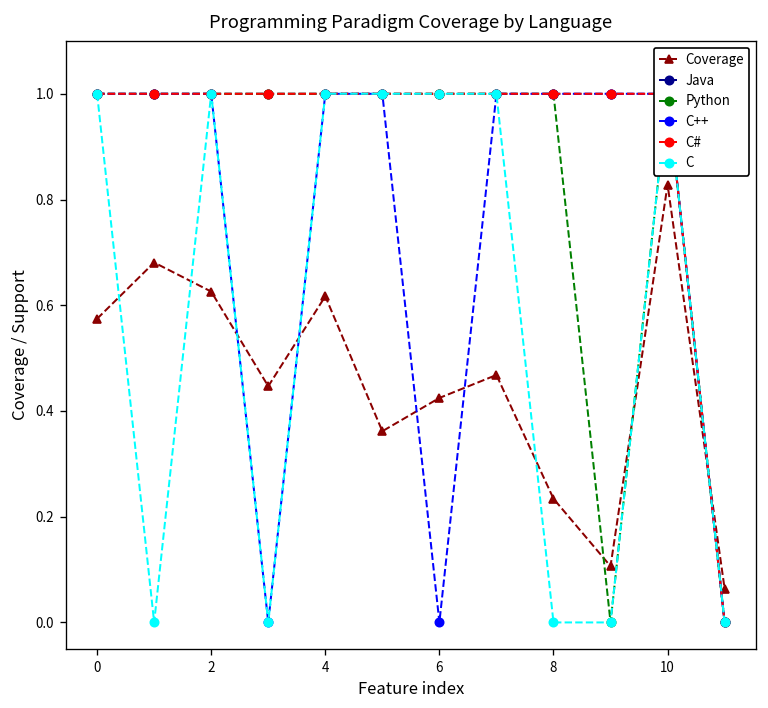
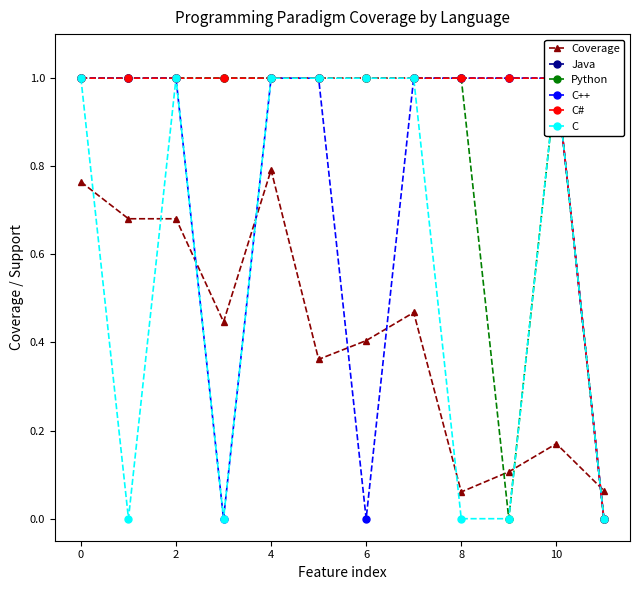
  {
    "Coverage": {
-     "0": 0.57,
-     "2": 0.63,
-     "4": 0.62,
-     "6": 0.42,
-     "8": 0.23,
-     "10": 0.83
+     "0": 0.76,
+     "2": 0.68,
+     "4": 0.79,
+     "6": 0.40,
+     "8": 0.06,
+     "10": 0.17
    },
    "C++": {
      "6": 0.00
    },
    "C": {
      "8": 0.00
    }
  }
